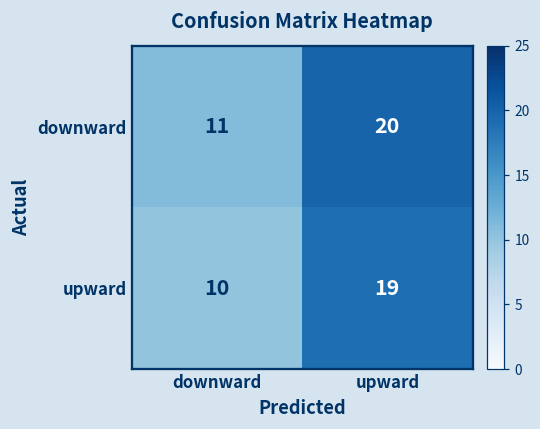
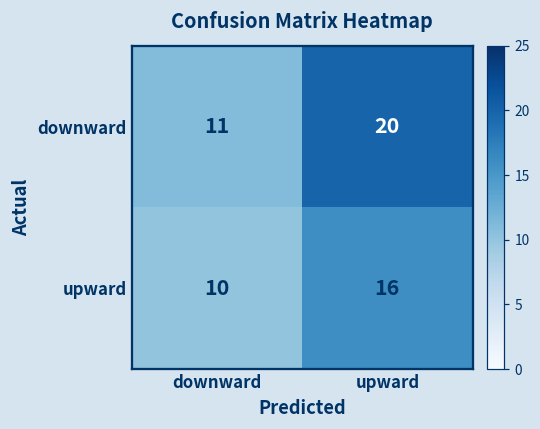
  {
    "downward": {
      "downward": 11,
      "upward": 20
    },
    "upward": {
      "downward": 10,
-     "upward": 19
+     "upward": 16
    }
  }
